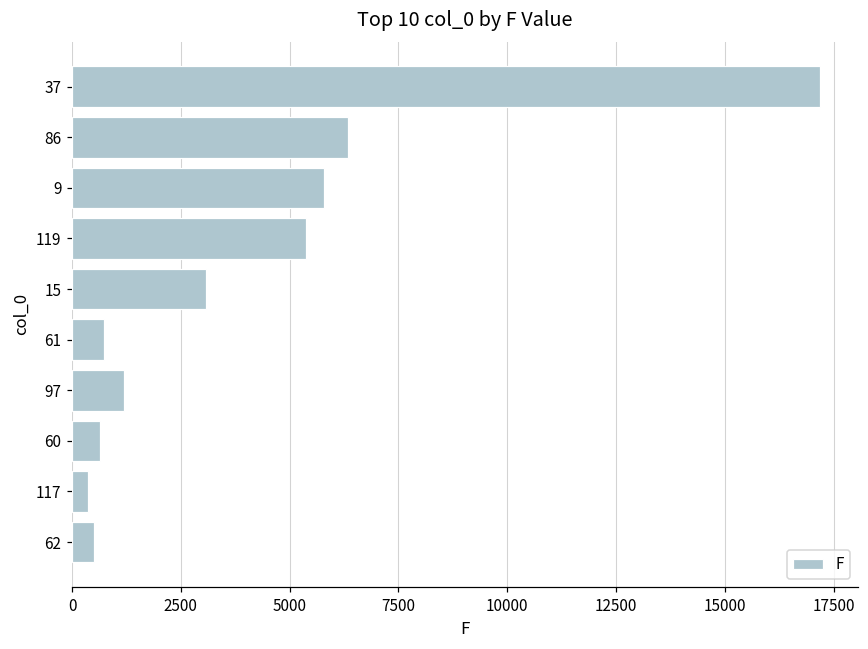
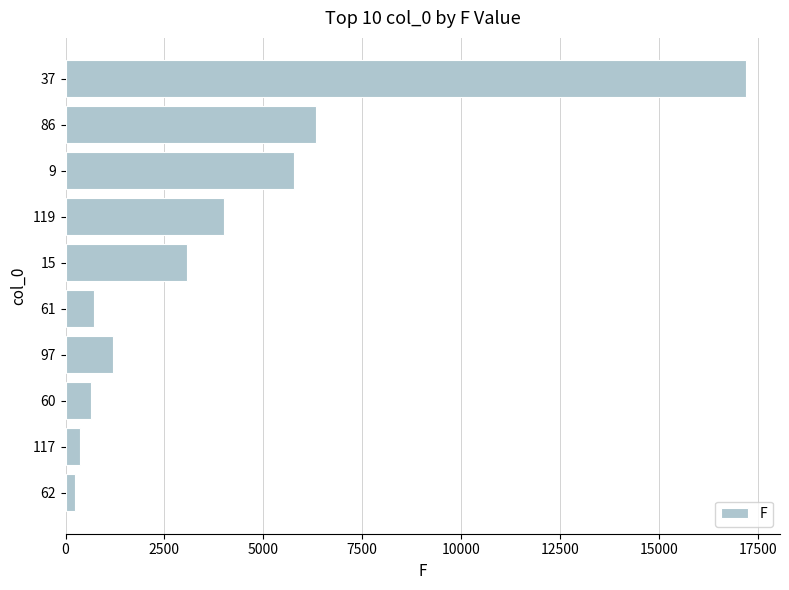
  {
    "37": 17200,
    "86": 6300,
    "9": 5800,
-   "119": 5400,
+   "119": 4000,
    "15": 3100,
    "61": 700,
    "97": 1200,
    "60": 600,
    "117": 400,
-   "62": 500
+   "62": 200
  }
